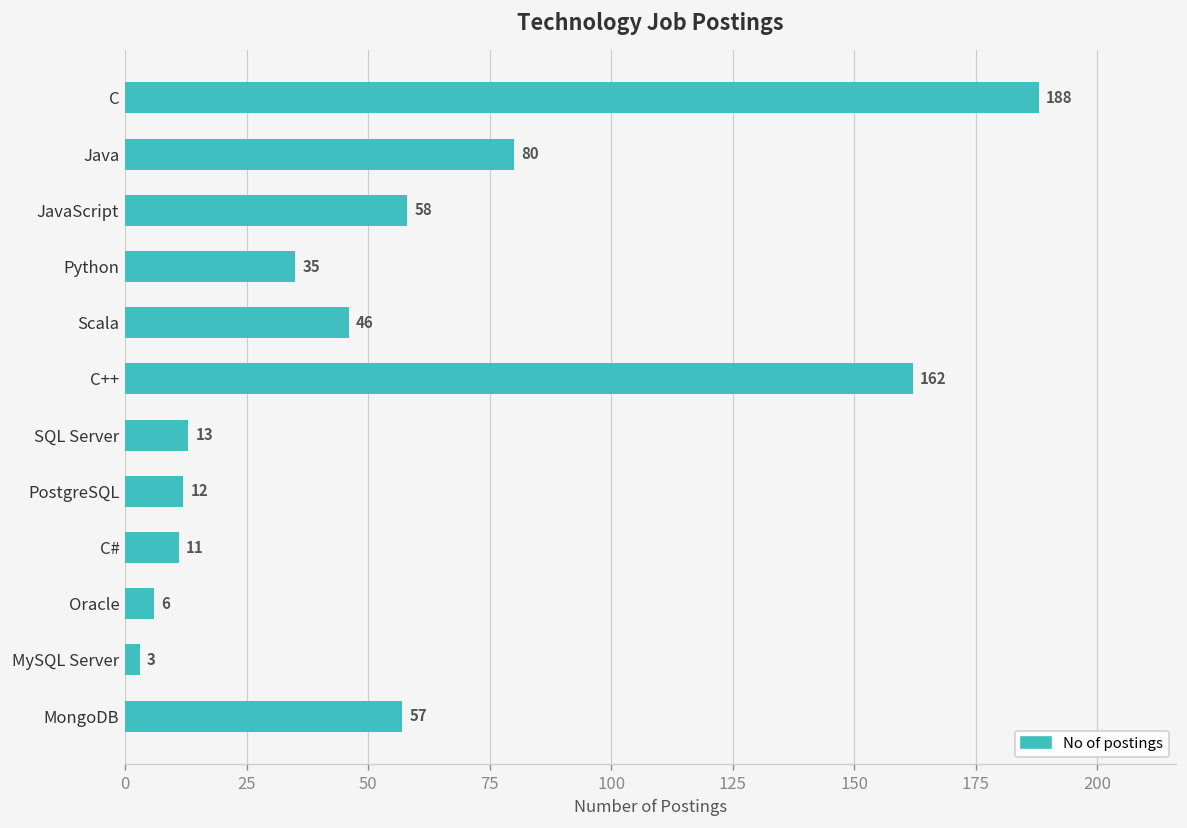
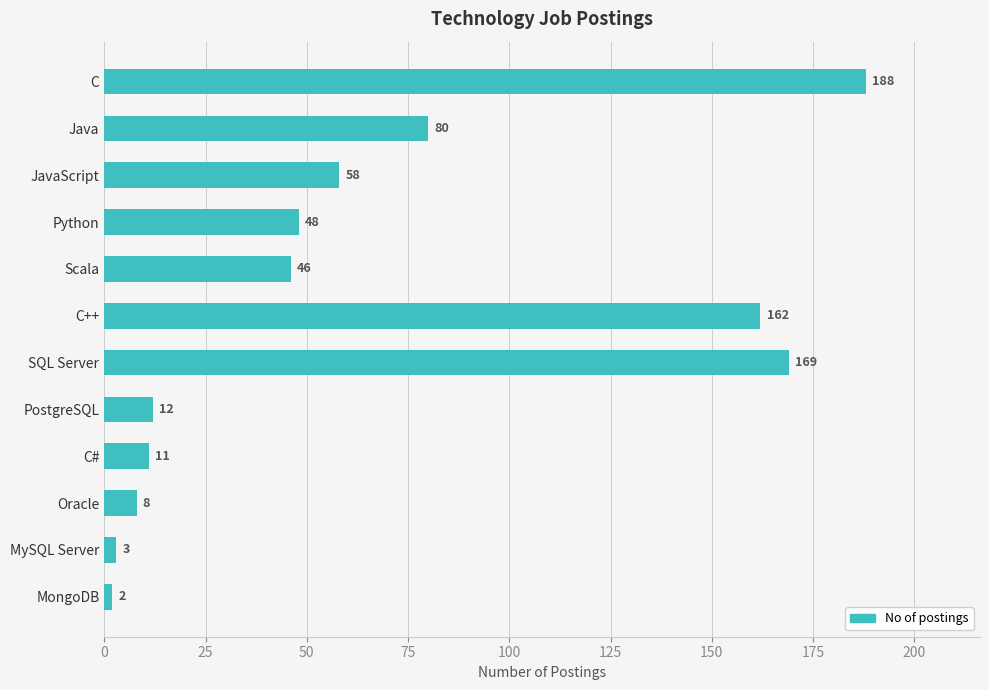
  {
    "C": 188,
    "Java": 80,
    "JavaScript": 58,
-   "Python": 35,
+   "Python": 48,
    "Scala": 46,
    "C++": 162,
-   "SQL Server": 13,
+   "SQL Server": 169,
    "PostgreSQL": 12,
    "C#": 11,
-   "Oracle": 6,
+   "Oracle": 8,
    "MySQL Server": 3,
-   "MongoDB": 57
+   "MongoDB": 2
  }
